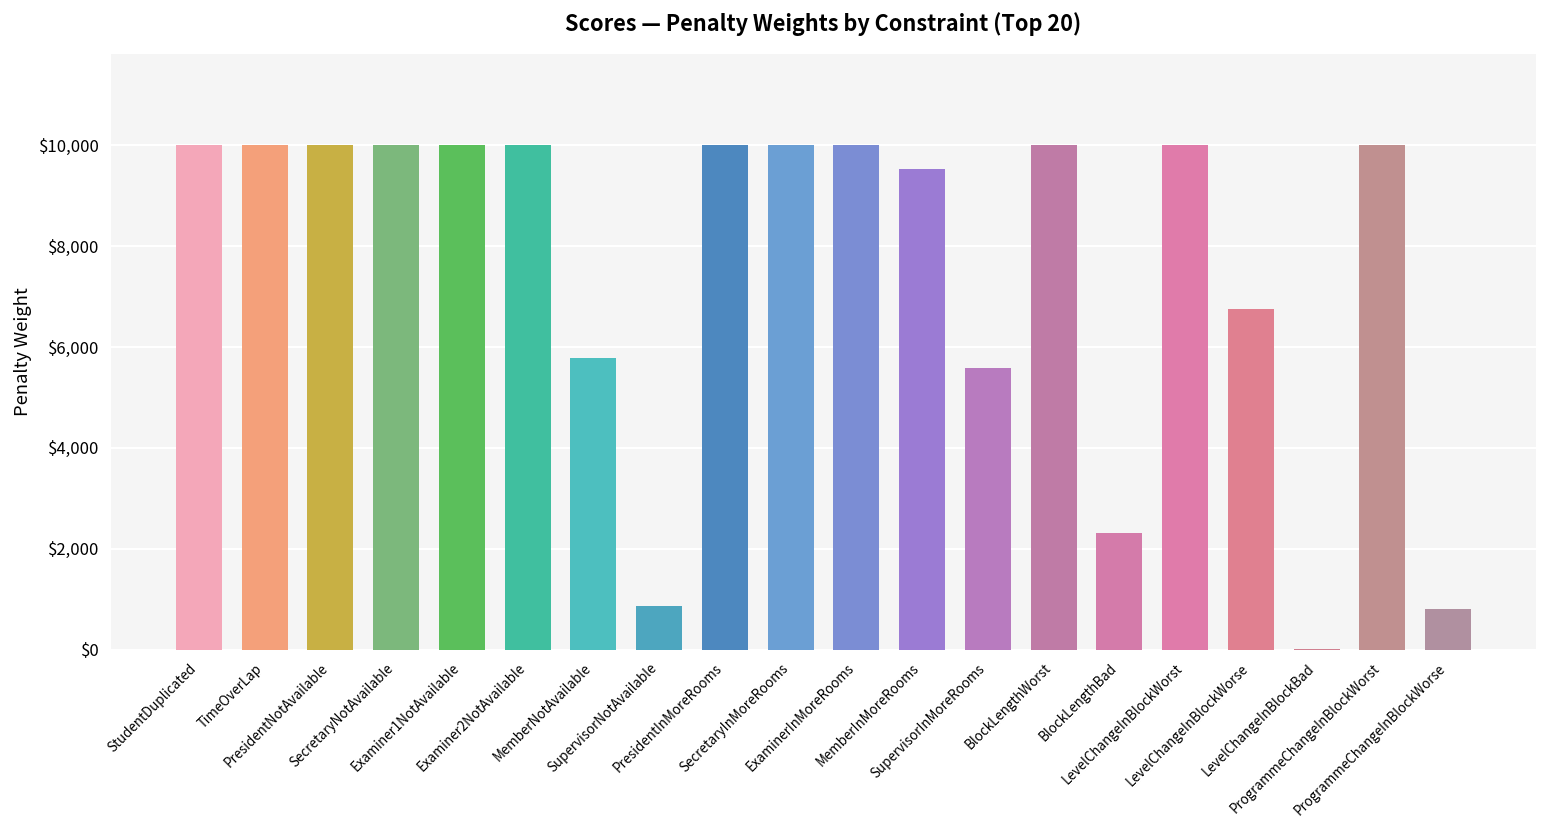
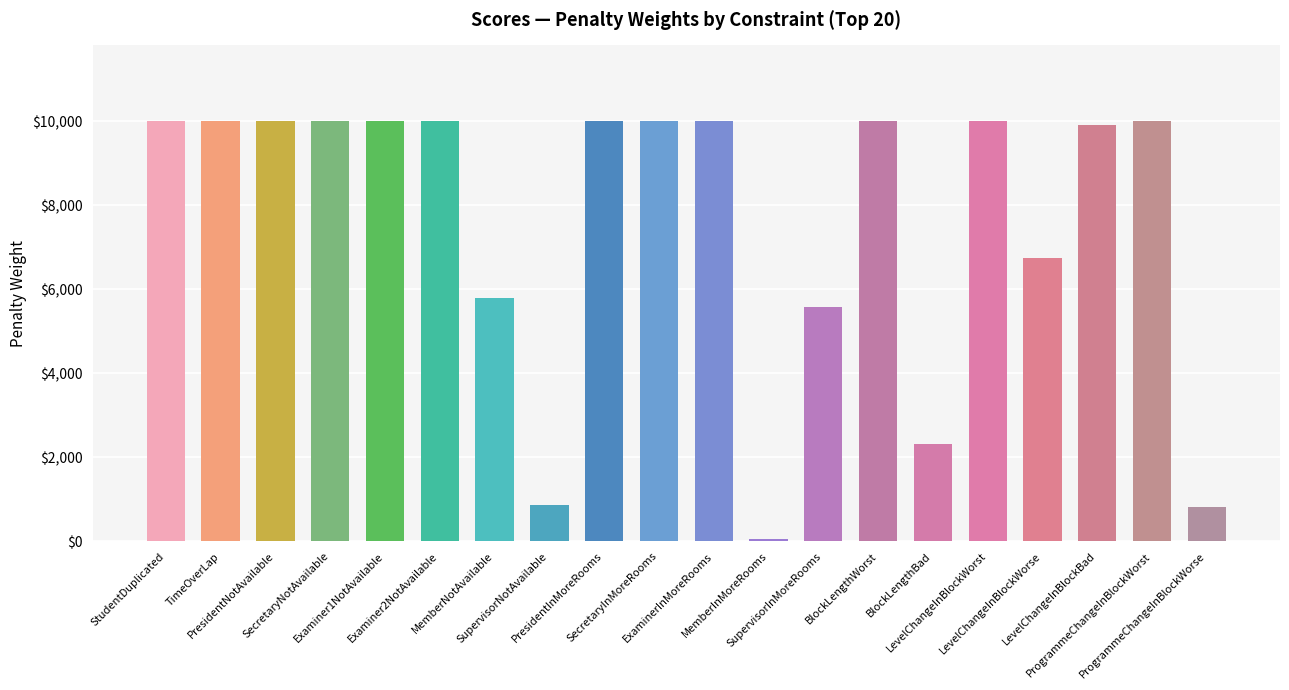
  {
    "StudentDuplicated": "$10,000",
    "TimeOverLap": "$10,000",
    "PresidentNotAvailable": "$10,000",
    "SecretaryNotAvailable": "$10,000",
    "Examiner1NotAvailable": "$10,000",
    "Examiner2NotAvailable": "$10,000",
    "MemberNotAvailable": "$5,800",
    "SupervisorNotAvailable": "$900",
    "PresidentInMoreRooms": "$10,000",
    "SecretaryInMoreRooms": "$10,000",
    "ExaminerInMoreRooms": "$10,000",
-   "MemberInMoreRooms": "$9,500",
+   "MemberInMoreRooms": "$100",
    "SupervisorInMoreRooms": "$5,600",
    "BlockLengthWorst": "$10,000",
    "BlockLengthBad": "$2,300",
    "LevelChangeInBlockWorst": "$10,000",
    "LevelChangeInBlockWorse": "$6,700",
-   "LevelChangeInBlockBad": "$0",
+   "LevelChangeInBlockBad": "$9,900",
    "ProgrammeChangeInBlockWorst": "$10,000",
    "ProgrammeChangeInBlockWorse": "$800"
  }
